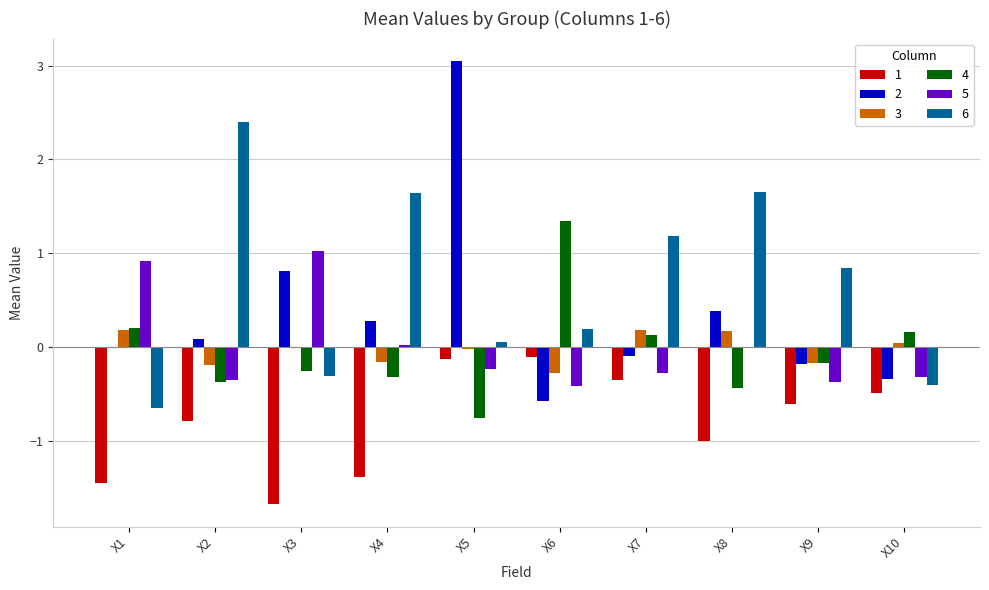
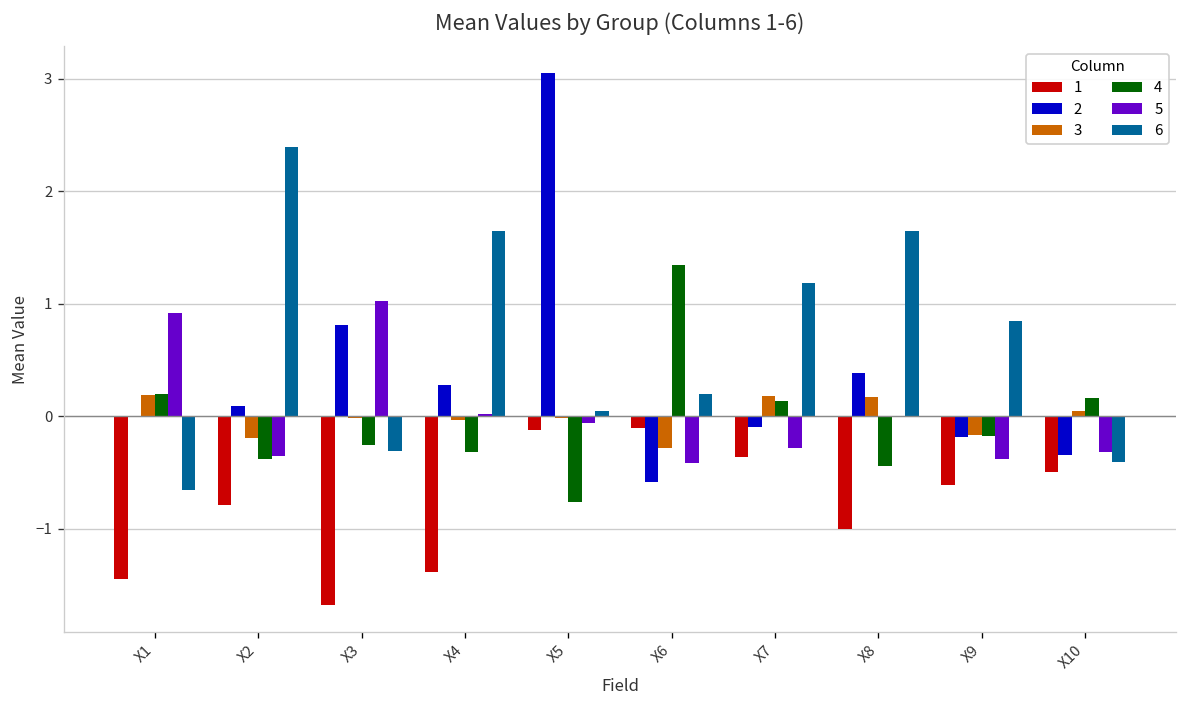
  {
    "1": {
      "X1": -1.4,
      "X2": -0.8,
      "X3": -1.7,
      "X4": -1.4,
      "X5": -0.1,
      "X6": -0.1,
      "X7": -0.4,
      "X8": -1.0,
      "X9": -0.6,
      "X10": -0.5
    },
    "2": {
      "X2": 0.1,
      "X3": 0.8,
      "X4": 0.3,
      "X5": 3.1,
      "X6": -0.6,
      "X7": -0.1,
      "X8": 0.4,
      "X9": -0.2,
      "X10": -0.3
    },
    "3": {
      "X1": 0.2,
      "X2": -0.2,
-     "X4": -0.2,
+     "X4": 0.0,
      "X6": -0.3,
      "X7": 0.2,
      "X8": 0.2,
      "X9": -0.2,
      "X10": 0.0
    },
    "4": {
      "X1": 0.2,
      "X2": -0.4,
      "X3": -0.3,
      "X4": -0.3,
      "X5": -0.8,
      "X6": 1.3,
      "X7": 0.1,
      "X8": -0.4,
      "X9": -0.2,
      "X10": 0.2
    },
    "5": {
      "X1": 0.9,
      "X2": -0.4,
      "X3": 1.0,
-     "X5": -0.2,
+     "X5": -0.1,
      "X6": -0.4,
      "X7": -0.3,
      "X9": -0.4,
      "X10": -0.3
    },
    "6": {
      "X1": -0.7,
      "X2": 2.4,
      "X3": -0.3,
      "X4": 1.6,
      "X5": 0.0,
      "X6": 0.2,
      "X7": 1.2,
      "X8": 1.6,
      "X9": 0.8,
      "X10": -0.4
    }
  }
